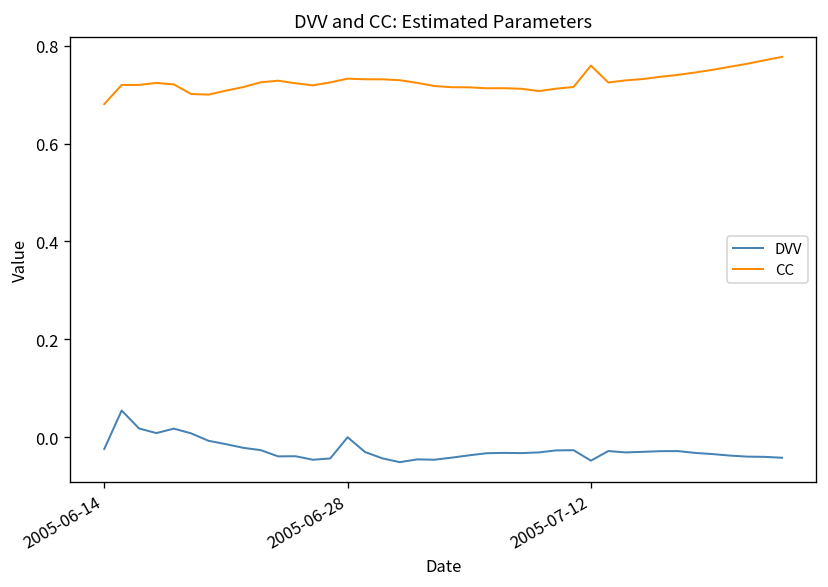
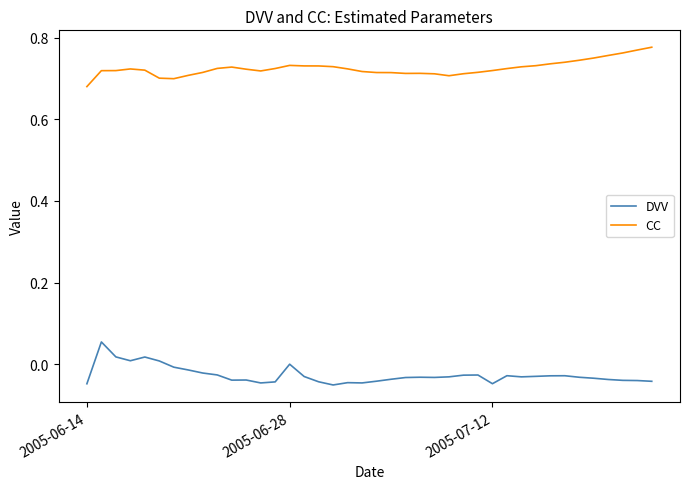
  {
    "DVV": {
-     "2005-06-14": -0.02,
+     "2005-06-14": -0.05,
      "2005-06-28": 0.00,
      "2005-07-12": -0.05
    },
    "CC": {
      "2005-06-14": 0.68,
      "2005-06-28": 0.73,
-     "2005-07-12": 0.76
+     "2005-07-12": 0.72
    }
  }
